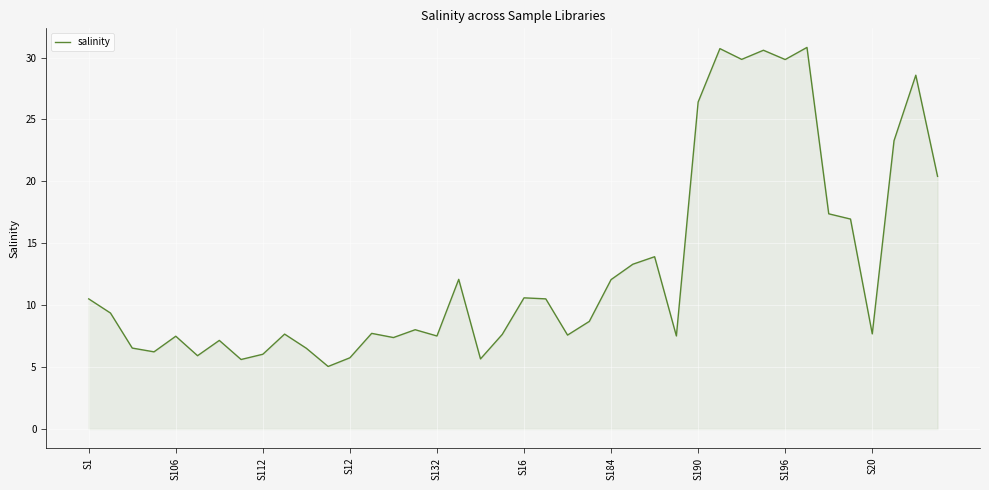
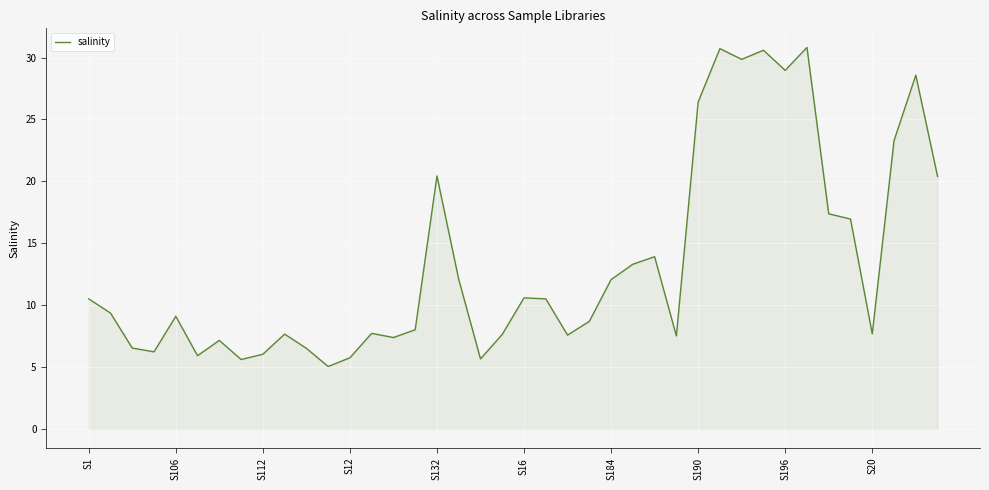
  {
    "S1": 10.5,
-   "S106": 7.5,
+   "S106": 9.1,
    "S112": 6.0,
    "S12": 5.7,
-   "S132": 7.5,
+   "S132": 20.4,
    "S16": 10.6,
    "S184": 12.1,
    "S190": 26.4,
-   "S196": 29.8,
+   "S196": 29.0,
    "S20": 7.7
  }
